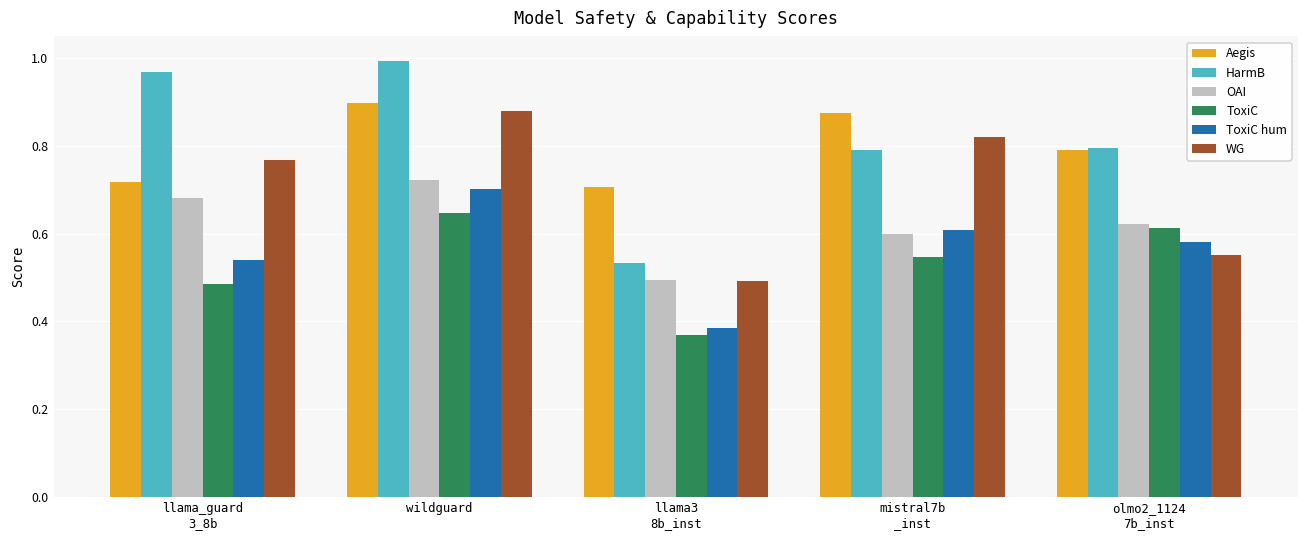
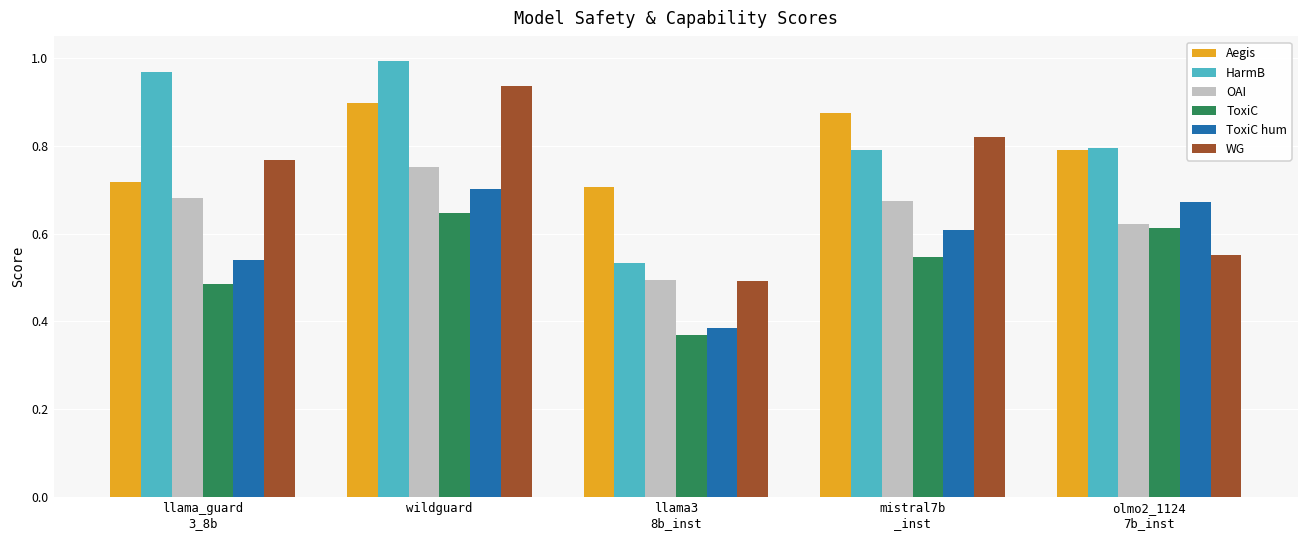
  {
    "Aegis": {
      "llama_guard 3_8b": 0.72,
      "wildguard": 0.90,
      "llama3 8b_inst": 0.71,
      "mistral7b _inst": 0.88,
      "olmo2_1124 7b_inst": 0.79
    },
    "HarmB": {
      "llama_guard 3_8b": 0.97,
      "wildguard": 0.99,
      "llama3 8b_inst": 0.53,
      "mistral7b _inst": 0.79,
      "olmo2_1124 7b_inst": 0.80
    },
    "OAI": {
      "llama_guard 3_8b": 0.68,
-     "wildguard": 0.72,
+     "wildguard": 0.75,
      "llama3 8b_inst": 0.49,
-     "mistral7b _inst": 0.60,
+     "mistral7b _inst": 0.68,
      "olmo2_1124 7b_inst": 0.62
    },
    "ToxiC": {
      "llama_guard 3_8b": 0.49,
      "wildguard": 0.65,
      "llama3 8b_inst": 0.37,
      "mistral7b _inst": 0.55,
      "olmo2_1124 7b_inst": 0.61
    },
    "ToxiC hum": {
      "llama_guard 3_8b": 0.54,
      "wildguard": 0.70,
      "llama3 8b_inst": 0.39,
      "mistral7b _inst": 0.61,
-     "olmo2_1124 7b_inst": 0.58
+     "olmo2_1124 7b_inst": 0.67
    },
    "WG": {
      "llama_guard 3_8b": 0.77,
-     "wildguard": 0.88,
+     "wildguard": 0.94,
      "llama3 8b_inst": 0.49,
      "mistral7b _inst": 0.82,
      "olmo2_1124 7b_inst": 0.55
    }
  }
